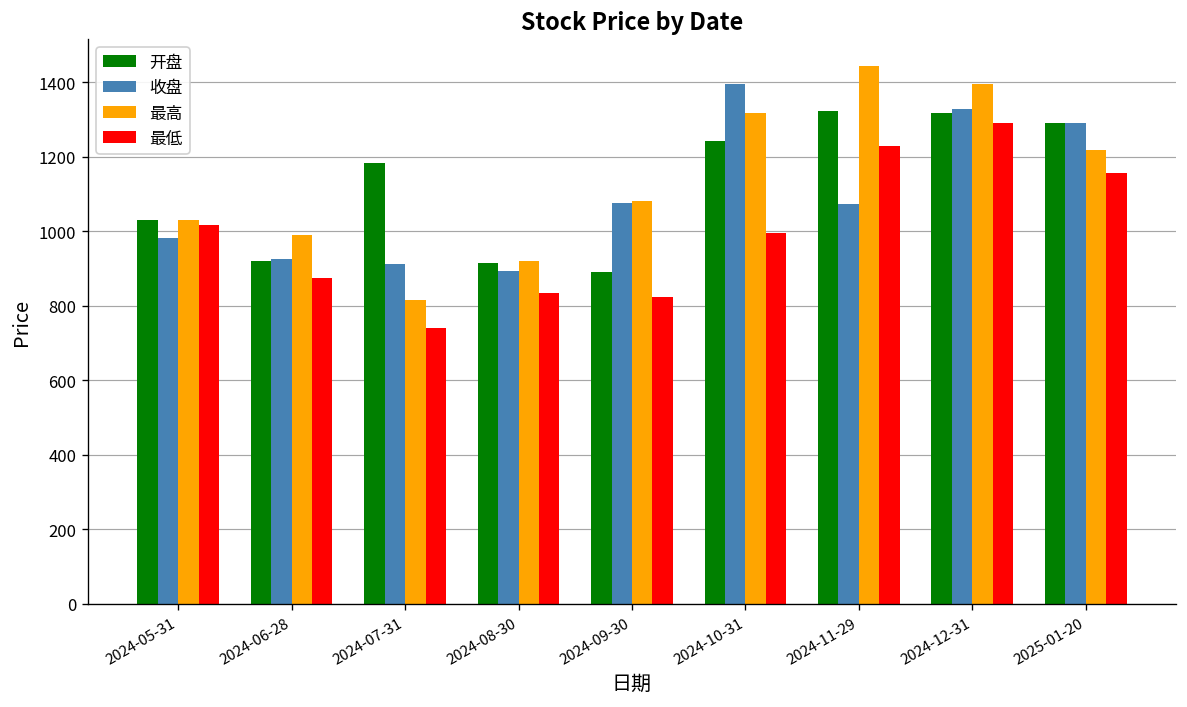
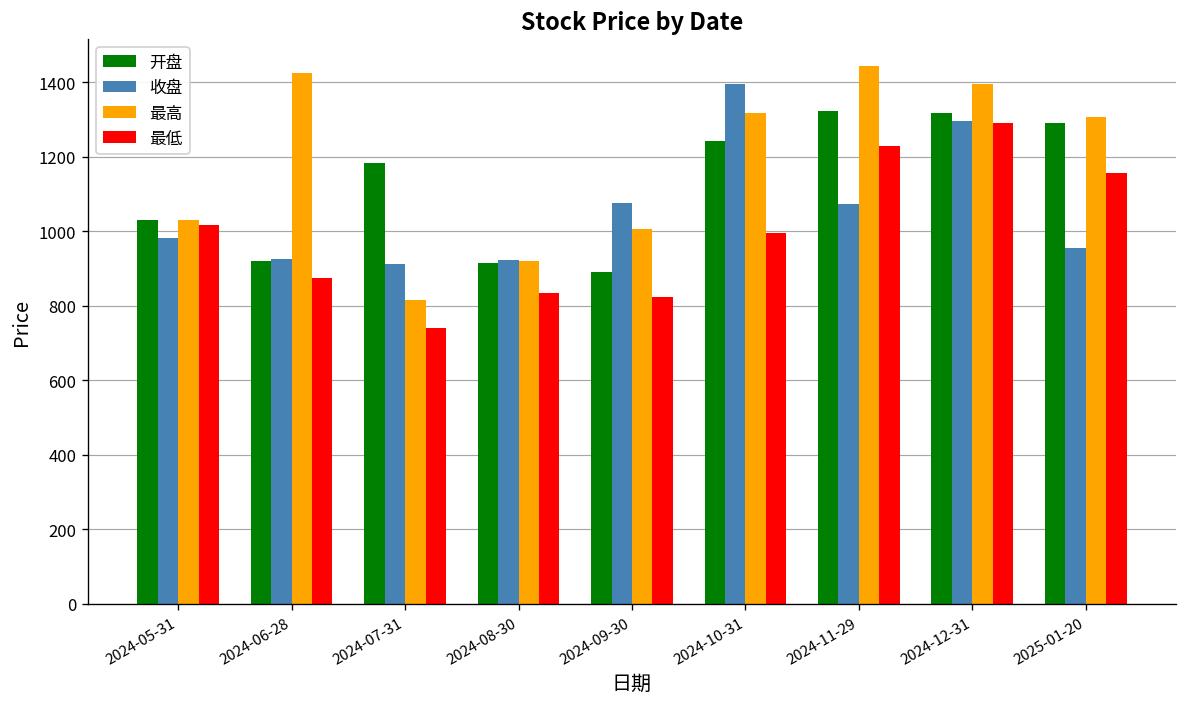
  {
    "开盘": {
      "2024-05-31": 1030,
      "2024-06-28": 920,
      "2024-07-31": 1180,
      "2024-08-30": 910,
      "2024-09-30": 890,
      "2024-10-31": 1240,
      "2024-11-29": 1320,
      "2024-12-31": 1320,
      "2025-01-20": 1290
    },
    "收盘": {
      "2024-05-31": 980,
      "2024-06-28": 930,
      "2024-07-31": 910,
-     "2024-08-30": 890,
+     "2024-08-30": 920,
      "2024-09-30": 1080,
      "2024-10-31": 1400,
      "2024-11-29": 1070,
-     "2024-12-31": 1330,
-     "2025-01-20": 1290
+     "2024-12-31": 1300,
+     "2025-01-20": 960
    },
    "最高": {
      "2024-05-31": 1030,
-     "2024-06-28": 990,
+     "2024-06-28": 1430,
      "2024-07-31": 820,
      "2024-08-30": 920,
-     "2024-09-30": 1080,
+     "2024-09-30": 1010,
      "2024-10-31": 1320,
      "2024-11-29": 1440,
      "2024-12-31": 1390,
-     "2025-01-20": 1220
+     "2025-01-20": 1310
    },
    "最低": {
      "2024-05-31": 1020,
      "2024-06-28": 880,
      "2024-07-31": 740,
      "2024-08-30": 830,
      "2024-09-30": 820,
      "2024-10-31": 1000,
      "2024-11-29": 1230,
      "2024-12-31": 1290,
      "2025-01-20": 1160
    }
  }
